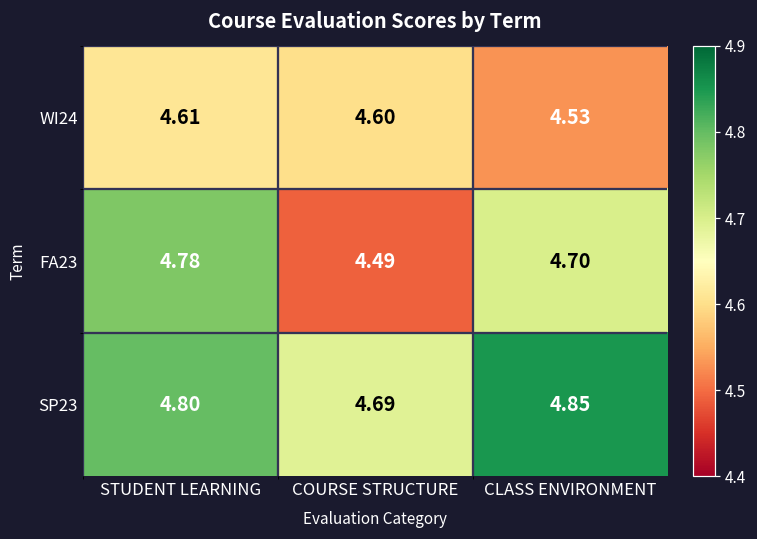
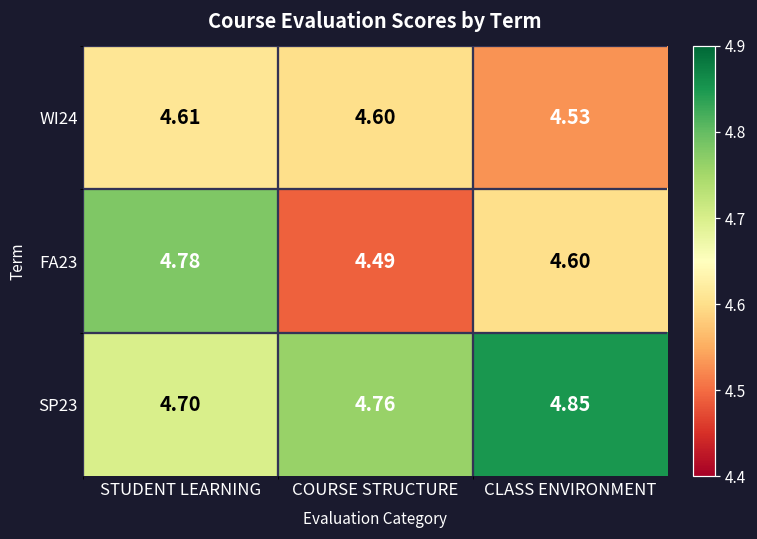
  {
    "WI24": {
      "STUDENT LEARNING": 4.61,
      "COURSE STRUCTURE": 4.60,
      "CLASS ENVIRONMENT": 4.53
    },
    "FA23": {
      "STUDENT LEARNING": 4.78,
      "COURSE STRUCTURE": 4.49,
-     "CLASS ENVIRONMENT": 4.70
+     "CLASS ENVIRONMENT": 4.60
    },
    "SP23": {
-     "STUDENT LEARNING": 4.80,
-     "COURSE STRUCTURE": 4.69,
+     "STUDENT LEARNING": 4.70,
+     "COURSE STRUCTURE": 4.76,
      "CLASS ENVIRONMENT": 4.85
    }
  }
